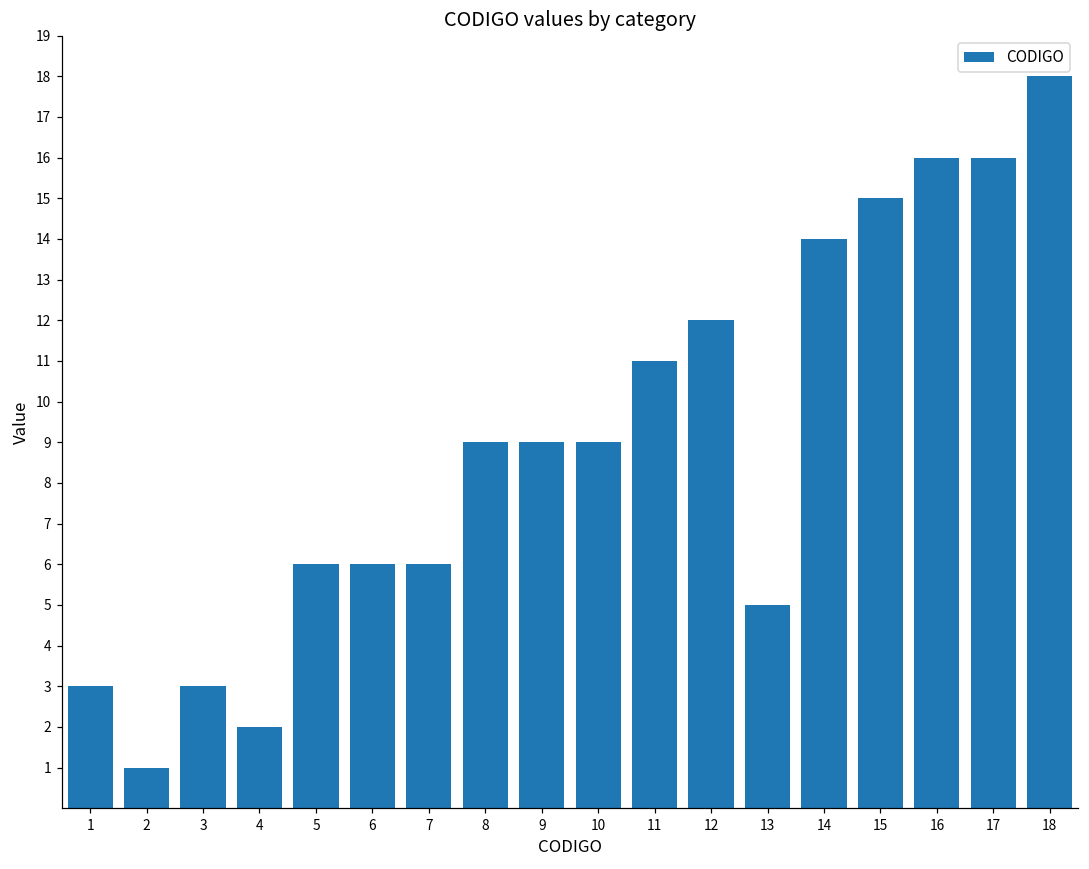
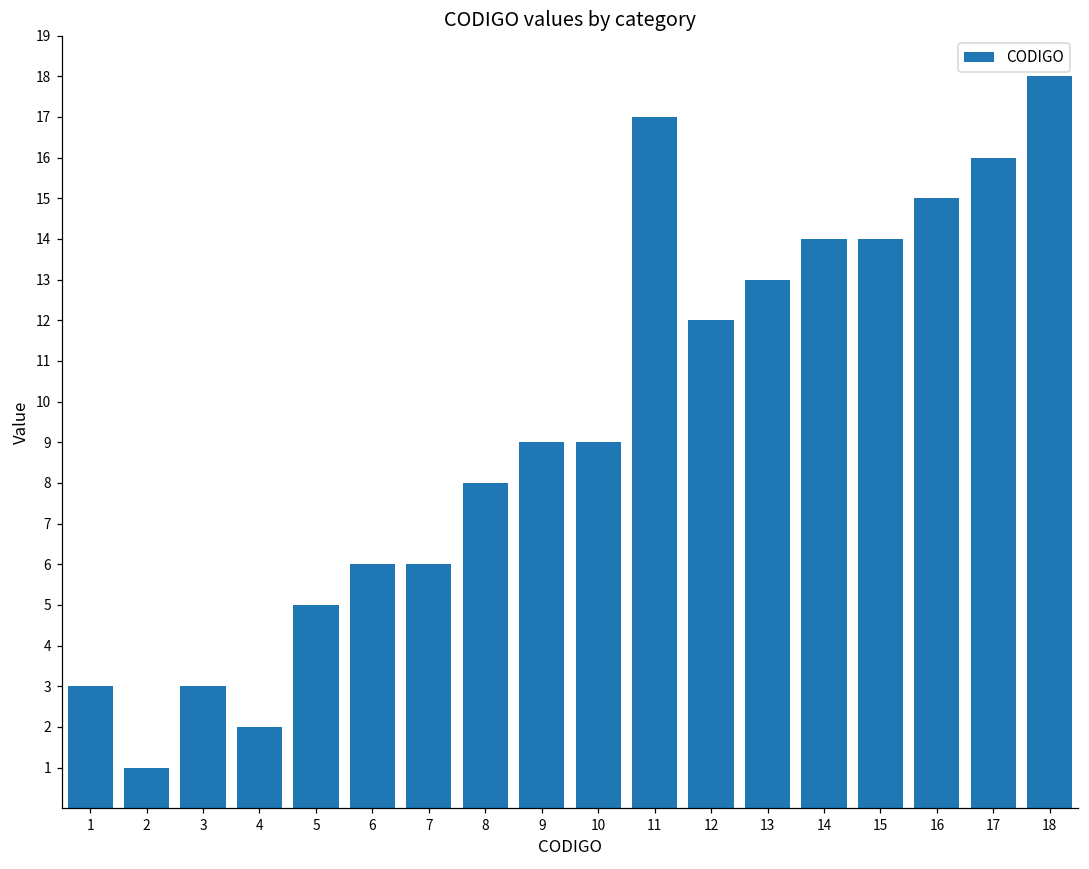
  {
    "1": 3,
    "2": 1,
    "3": 3,
    "4": 2,
-   "5": 6,
+   "5": 5,
    "6": 6,
    "7": 6,
-   "8": 9,
+   "8": 8,
    "9": 9,
    "10": 9,
-   "11": 11,
+   "11": 17,
    "12": 12,
-   "13": 5,
+   "13": 13,
    "14": 14,
-   "15": 15,
-   "16": 16,
+   "15": 14,
+   "16": 15,
    "17": 16,
    "18": 18
  }
